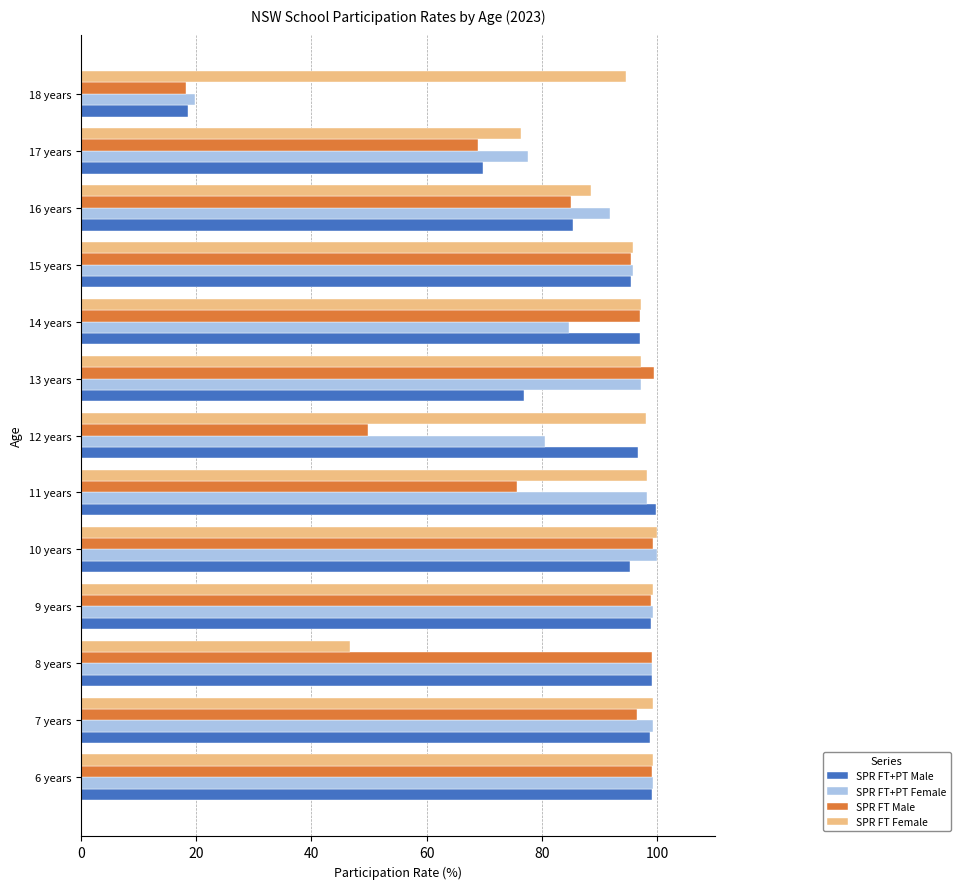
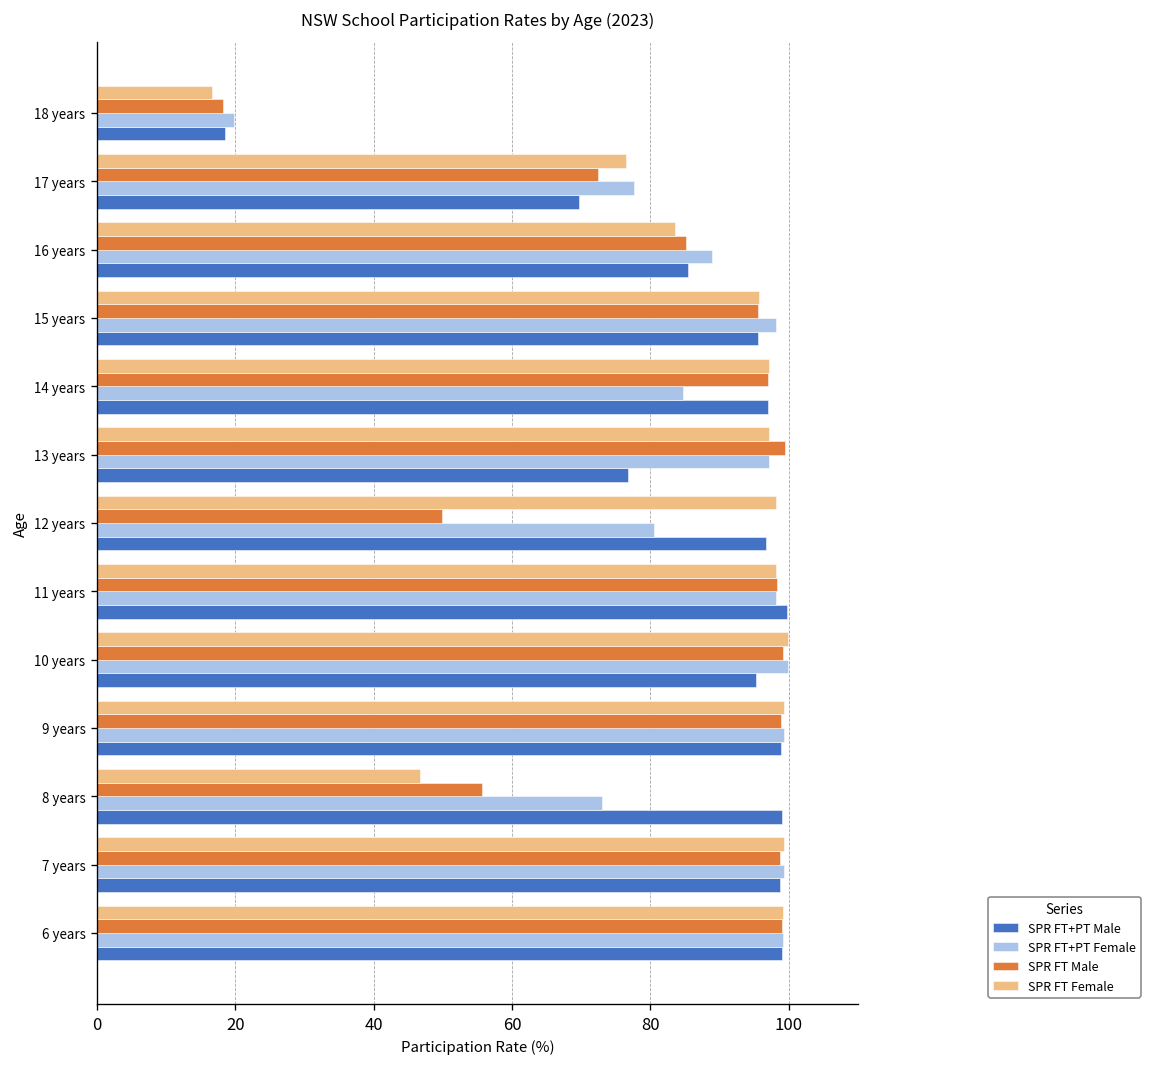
  {
    "SPR FT+PT Male": {
      "18 years": 19,
      "17 years": 70,
      "16 years": 85,
      "15 years": 96,
      "14 years": 97,
      "13 years": 77,
      "12 years": 97,
      "11 years": 100,
      "10 years": 95,
      "9 years": 99,
      "8 years": 99,
      "7 years": 99,
      "6 years": 99
    },
    "SPR FT+PT Female": {
      "18 years": 20,
      "17 years": 78,
-     "16 years": 92,
-     "15 years": 96,
+     "16 years": 89,
+     "15 years": 98,
      "14 years": 85,
      "13 years": 97,
      "12 years": 81,
      "11 years": 98,
      "10 years": 100,
      "9 years": 99,
-     "8 years": 99,
+     "8 years": 73,
      "7 years": 99,
      "6 years": 99
    },
    "SPR FT Male": {
      "18 years": 18,
-     "17 years": 69,
+     "17 years": 72,
      "16 years": 85,
      "15 years": 96,
      "14 years": 97,
      "13 years": 100,
      "12 years": 50,
-     "11 years": 76,
+     "11 years": 98,
      "10 years": 99,
      "9 years": 99,
-     "8 years": 99,
-     "7 years": 97,
+     "8 years": 56,
+     "7 years": 99,
      "6 years": 99
    },
    "SPR FT Female": {
-     "18 years": 95,
+     "18 years": 17,
      "17 years": 76,
-     "16 years": 89,
+     "16 years": 84,
      "15 years": 96,
      "14 years": 97,
      "13 years": 97,
      "12 years": 98,
      "11 years": 98,
      "10 years": 100,
      "9 years": 99,
      "8 years": 47,
      "7 years": 99,
      "6 years": 99
    }
  }
